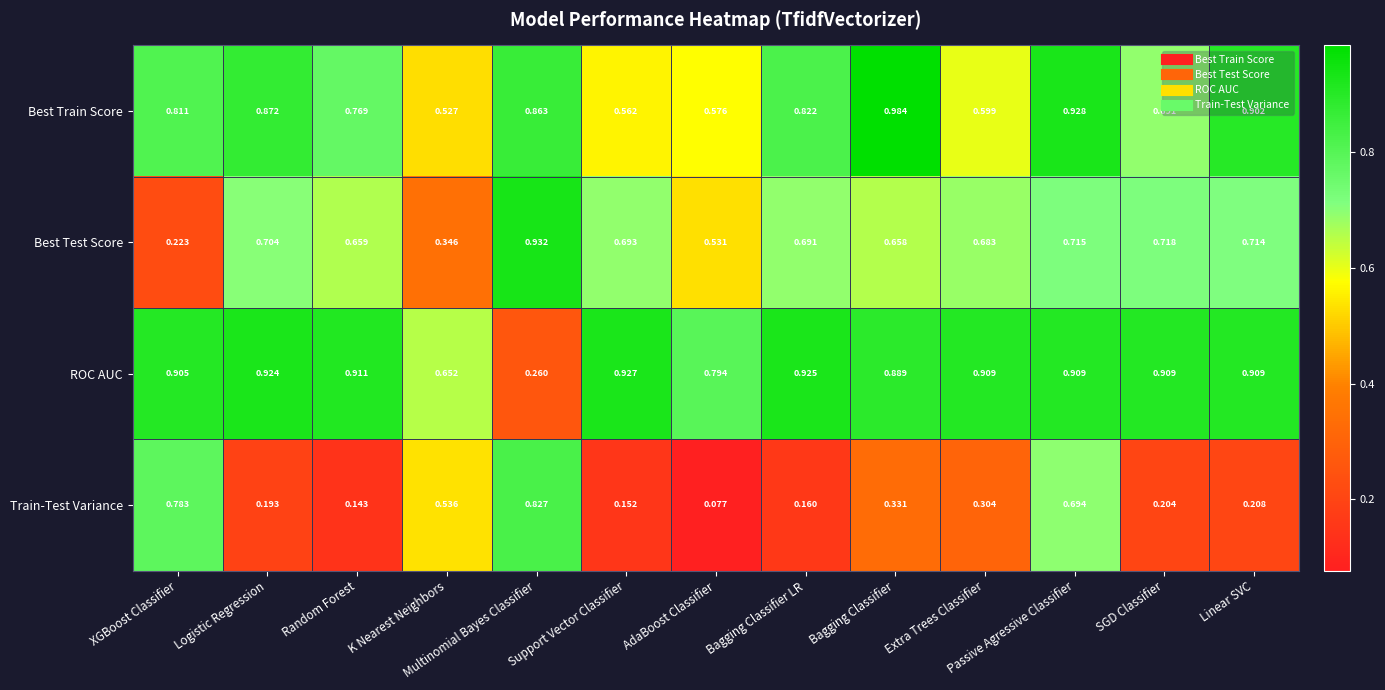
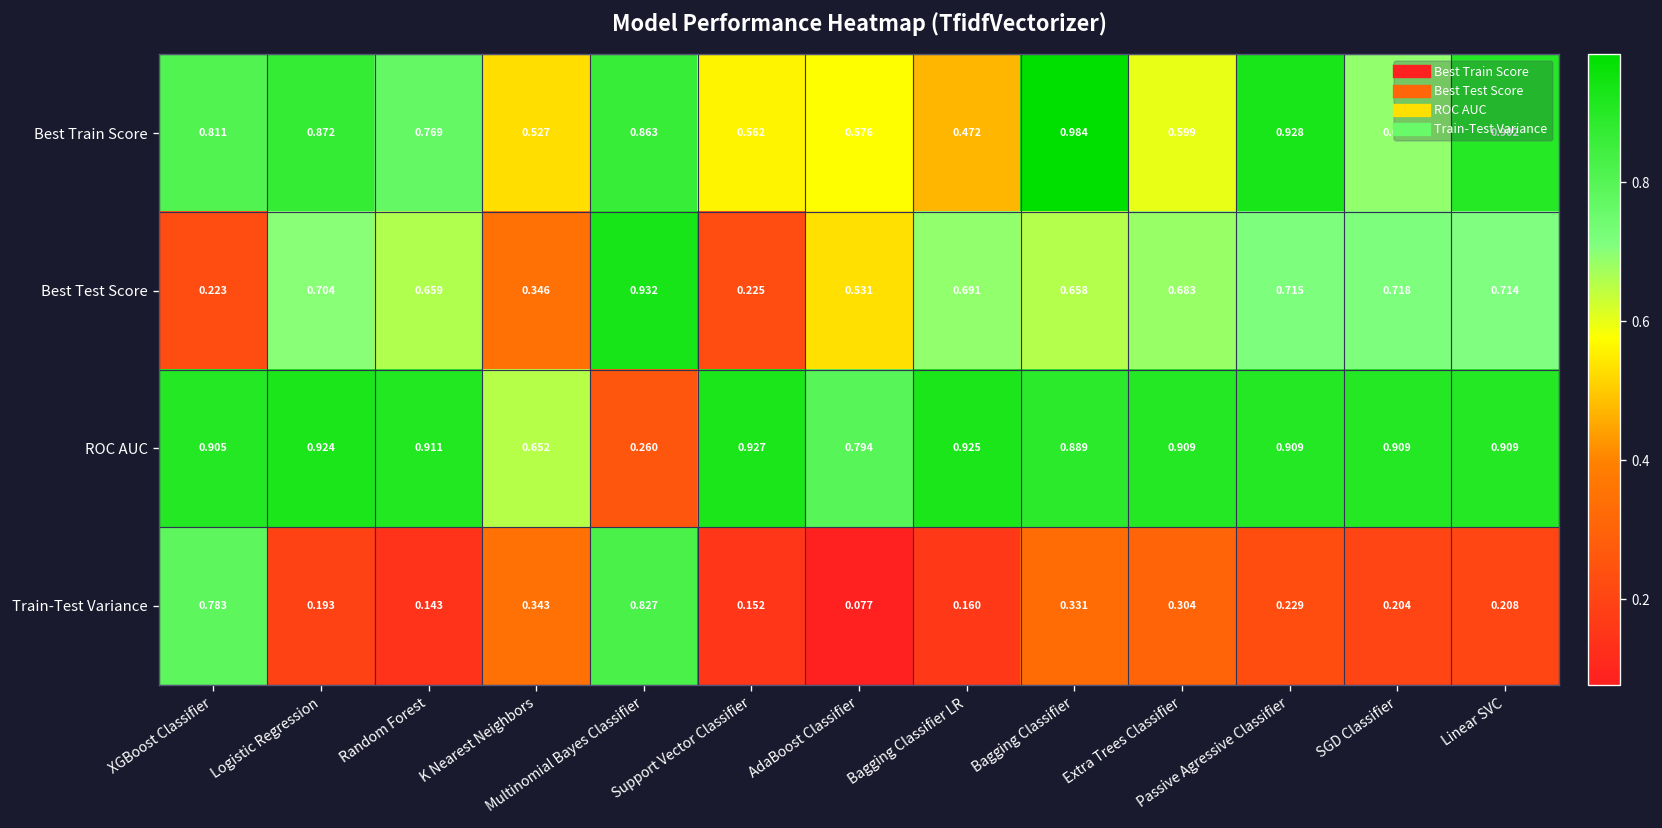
  {
    "Best Train Score": {
      "XGBoost Classifier": 0.811,
      "Logistic Regression": 0.872,
      "Random Forest": 0.769,
      "K Nearest Neighbors": 0.527,
      "Multinomial Bayes Classifier": 0.863,
      "Support Vector Classifier": 0.562,
      "AdaBoost Classifier": 0.576,
-     "Bagging Classifier LR": 0.822,
+     "Bagging Classifier LR": 0.472,
      "Bagging Classifier": 0.984,
      "Extra Trees Classifier": 0.599,
      "Passive Agressive Classifier": 0.928
    },
    "Best Test Score": {
      "XGBoost Classifier": 0.223,
      "Logistic Regression": 0.704,
      "Random Forest": 0.659,
      "K Nearest Neighbors": 0.346,
      "Multinomial Bayes Classifier": 0.932,
-     "Support Vector Classifier": 0.693,
+     "Support Vector Classifier": 0.225,
      "AdaBoost Classifier": 0.531,
      "Bagging Classifier LR": 0.691,
      "Bagging Classifier": 0.658,
      "Extra Trees Classifier": 0.683,
      "Passive Agressive Classifier": 0.715,
      "SGD Classifier": 0.718,
      "Linear SVC": 0.714
    },
    "ROC AUC": {
      "XGBoost Classifier": 0.905,
      "Logistic Regression": 0.924,
      "Random Forest": 0.911,
      "K Nearest Neighbors": 0.652,
      "Multinomial Bayes Classifier": 0.260,
      "Support Vector Classifier": 0.927,
      "AdaBoost Classifier": 0.794,
      "Bagging Classifier LR": 0.925,
      "Bagging Classifier": 0.889,
      "Extra Trees Classifier": 0.909,
      "Passive Agressive Classifier": 0.909,
      "SGD Classifier": 0.909,
      "Linear SVC": 0.909
    },
    "Train-Test Variance": {
      "XGBoost Classifier": 0.783,
      "Logistic Regression": 0.193,
      "Random Forest": 0.143,
-     "K Nearest Neighbors": 0.536,
+     "K Nearest Neighbors": 0.343,
      "Multinomial Bayes Classifier": 0.827,
      "Support Vector Classifier": 0.152,
      "AdaBoost Classifier": 0.077,
      "Bagging Classifier LR": 0.160,
      "Bagging Classifier": 0.331,
      "Extra Trees Classifier": 0.304,
-     "Passive Agressive Classifier": 0.694,
+     "Passive Agressive Classifier": 0.229,
      "SGD Classifier": 0.204,
      "Linear SVC": 0.208
    }
  }
